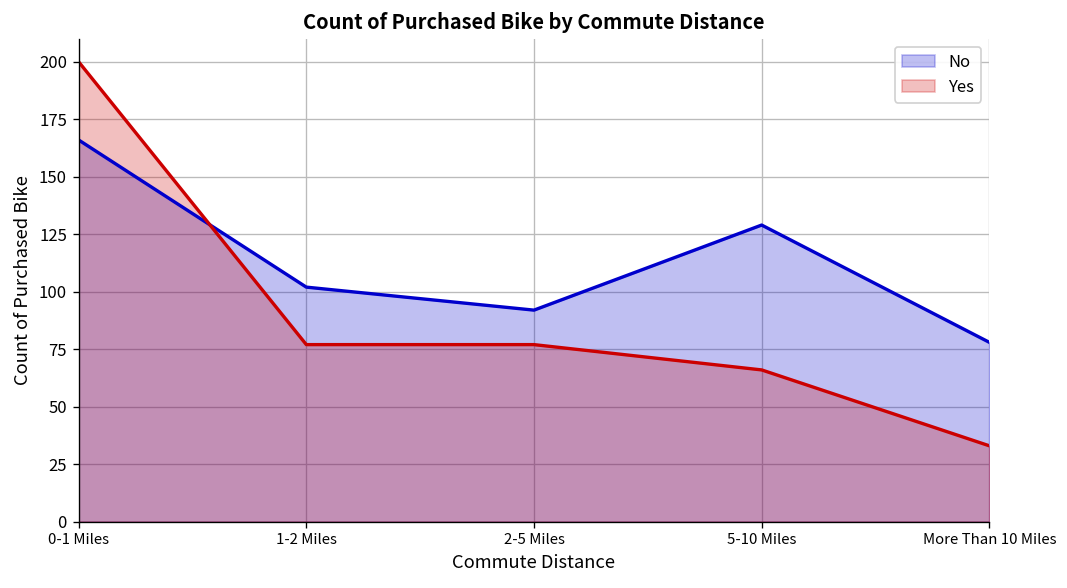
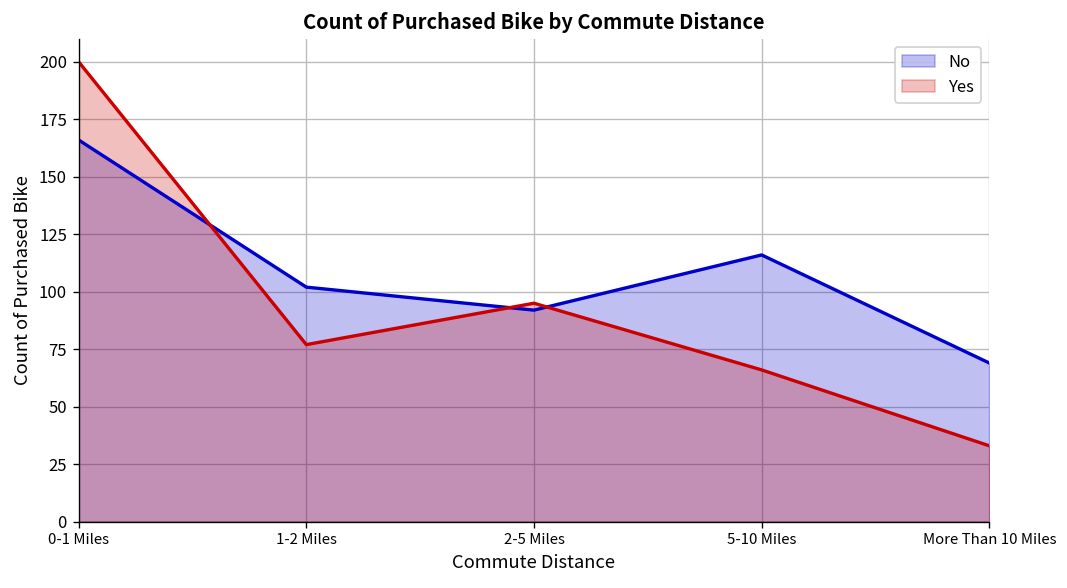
  {
    "No": {
      "0-1 Miles": 166,
      "1-2 Miles": 102,
      "2-5 Miles": 92,
-     "5-10 Miles": 129,
-     "More Than 10 Miles": 78
+     "5-10 Miles": 116,
+     "More Than 10 Miles": 69
    },
    "Yes": {
      "0-1 Miles": 200,
      "1-2 Miles": 77,
-     "2-5 Miles": 77,
+     "2-5 Miles": 95,
      "5-10 Miles": 66,
      "More Than 10 Miles": 33
    }
  }
